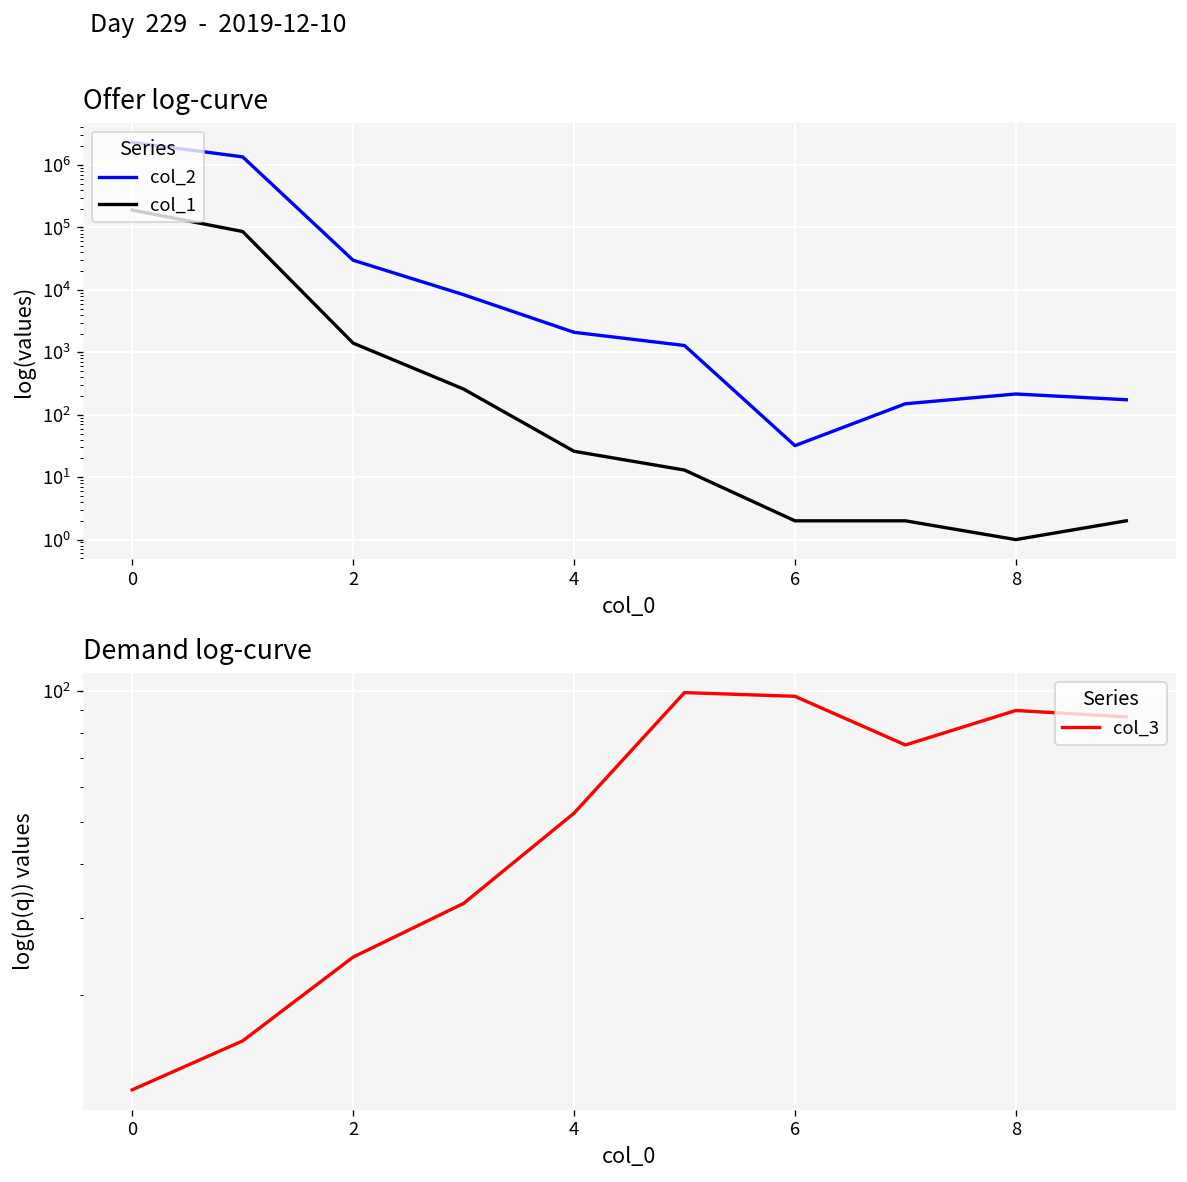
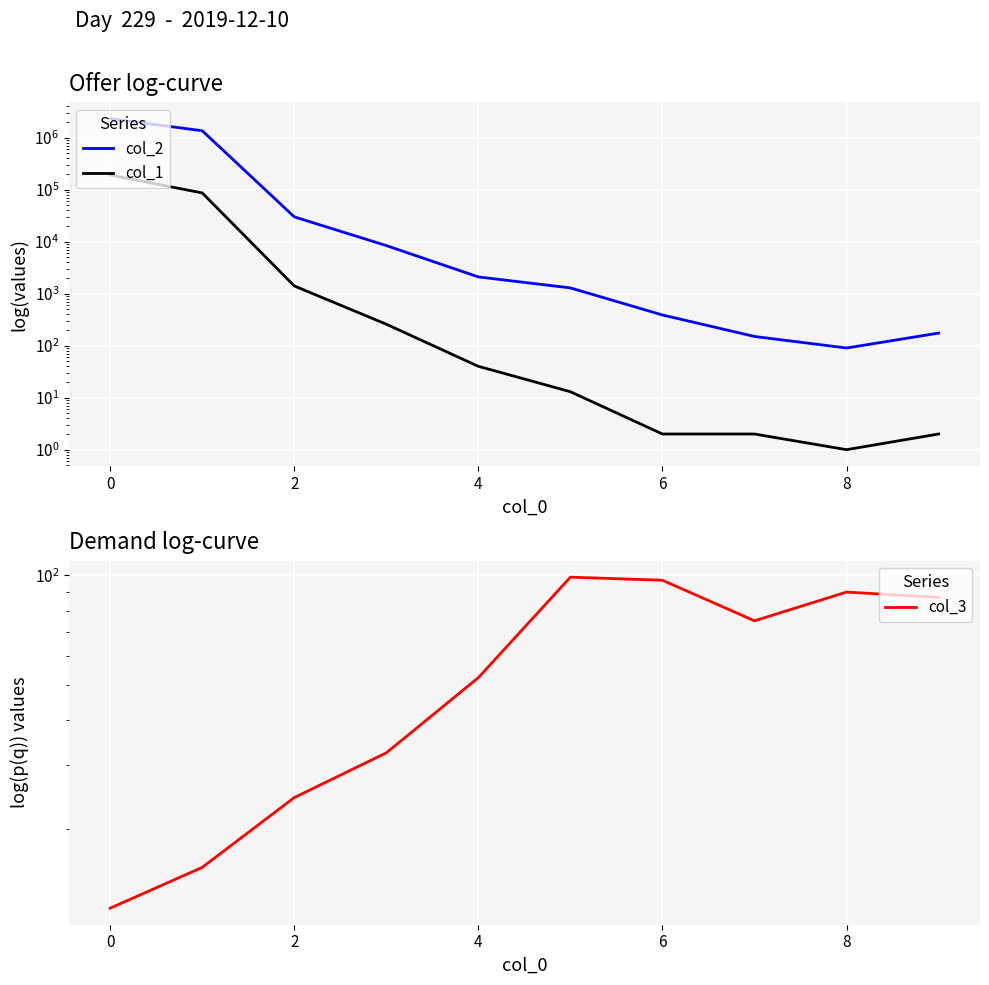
  {
    "Offer log-curve": {
      "col_2": {
        "2": 30000,
        "4": 2100,
-       "6": 30,
-       "8": 220
+       "6": 400,
+       "8": 90
      },
      "col_1": {
        "2": 1400,
-       "4": 30,
+       "4": 40,
        "6": 2,
        "8": 1
      }
    }
  }
